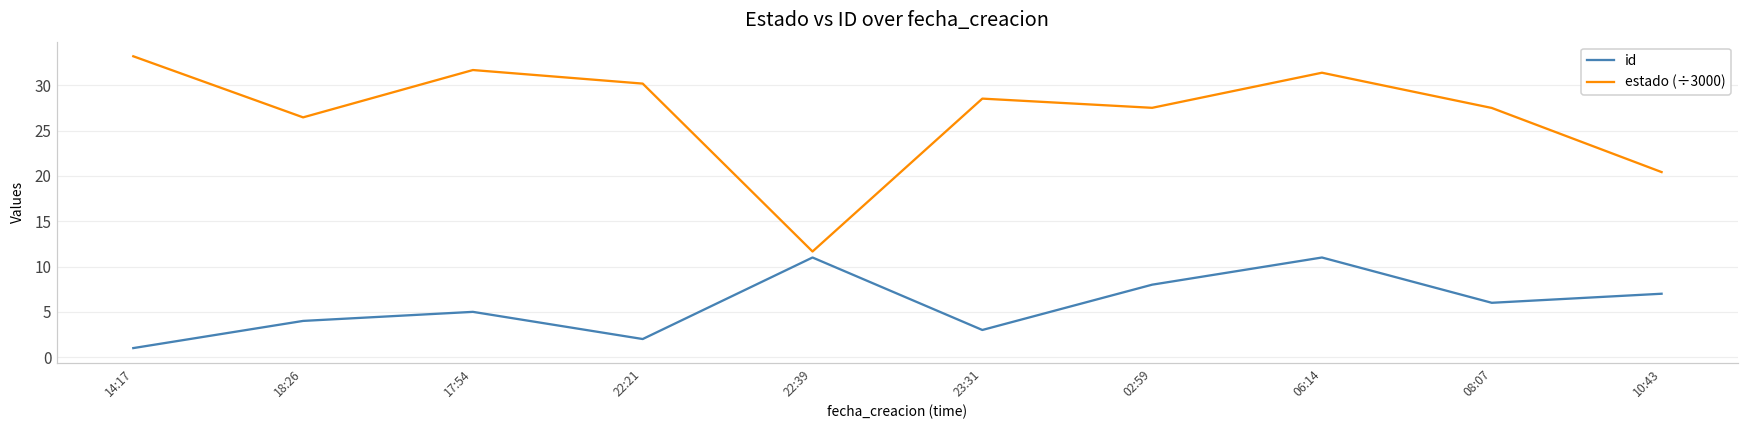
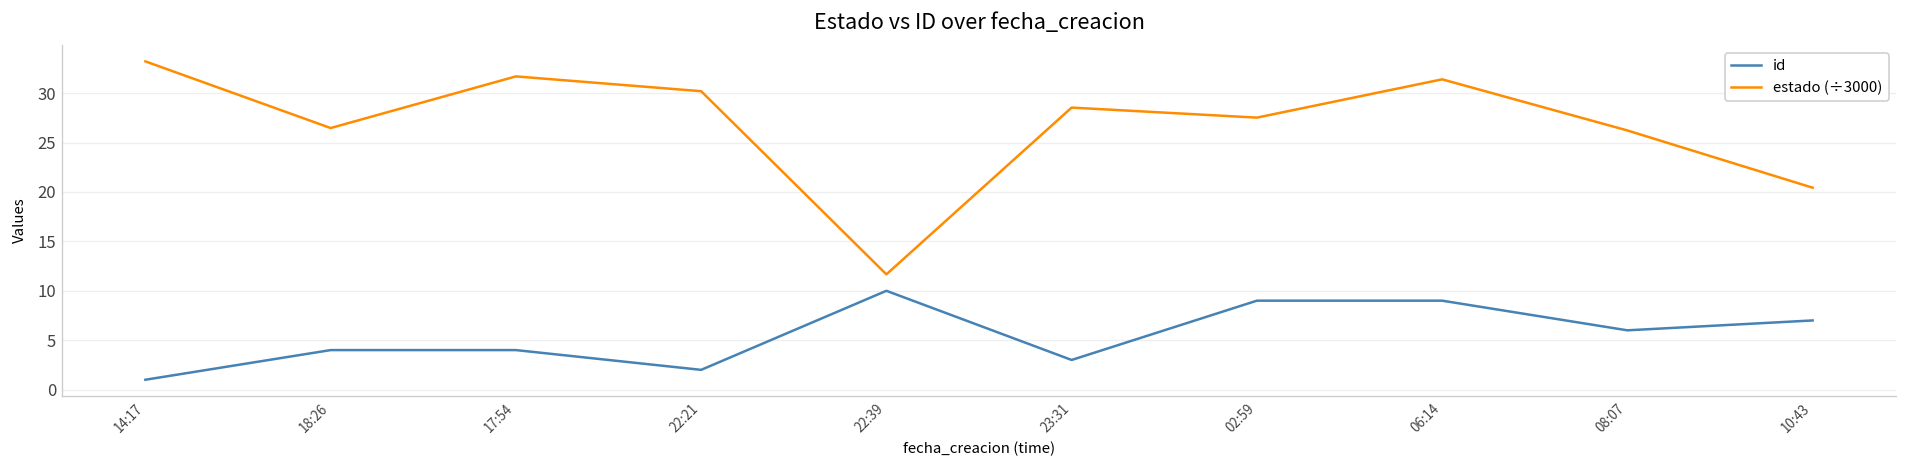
  {
    "id": {
      "14:17": 1,
      "18:26": 4,
-     "17:54": 5,
+     "17:54": 4,
      "22:21": 2,
-     "22:39": 11,
+     "22:39": 10,
      "23:31": 3,
-     "02:59": 8,
-     "06:14": 11,
+     "02:59": 9,
+     "06:14": 9,
      "08:07": 6,
      "10:43": 7
    },
    "estado (÷3000)": {
      "14:17": 33,
      "18:26": 26,
      "17:54": 32,
      "22:21": 30,
      "22:39": 12,
      "23:31": 29,
      "02:59": 28,
      "06:14": 31,
-     "08:07": 28,
+     "08:07": 26,
      "10:43": 20
    }
  }
